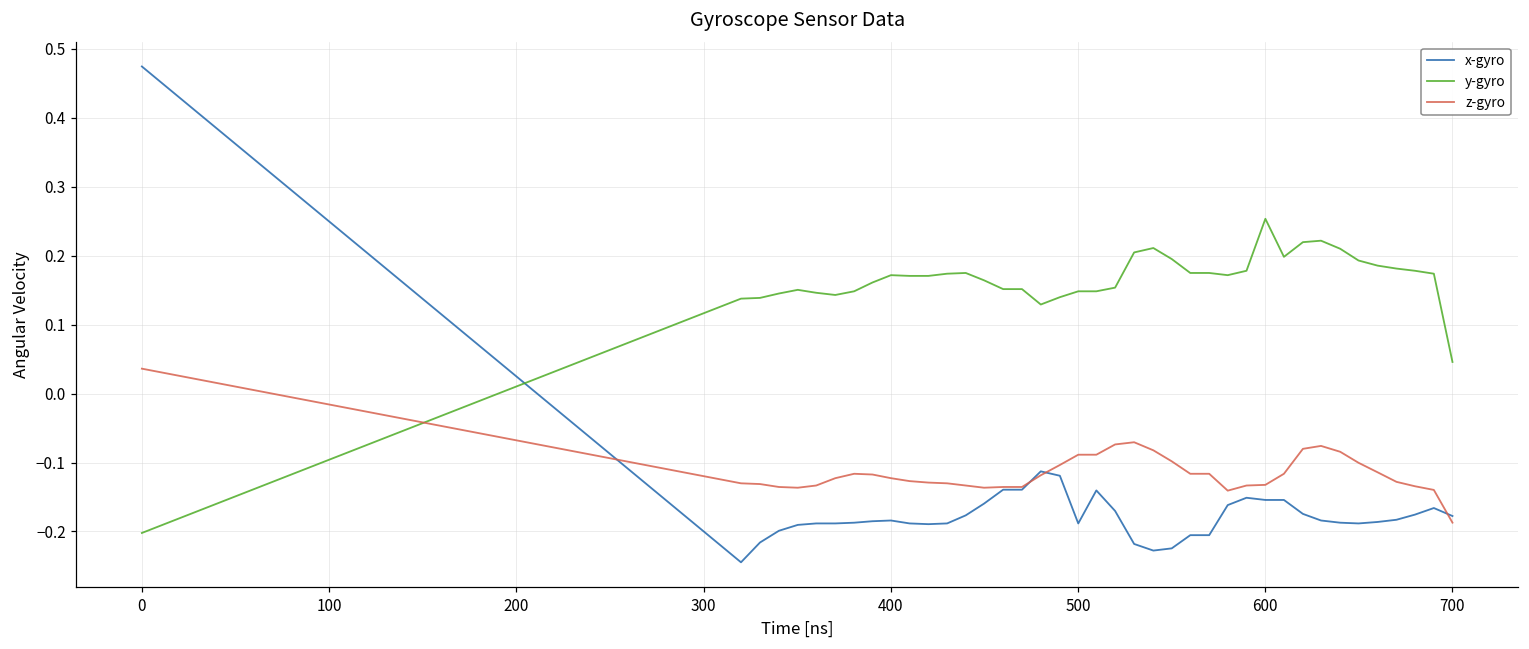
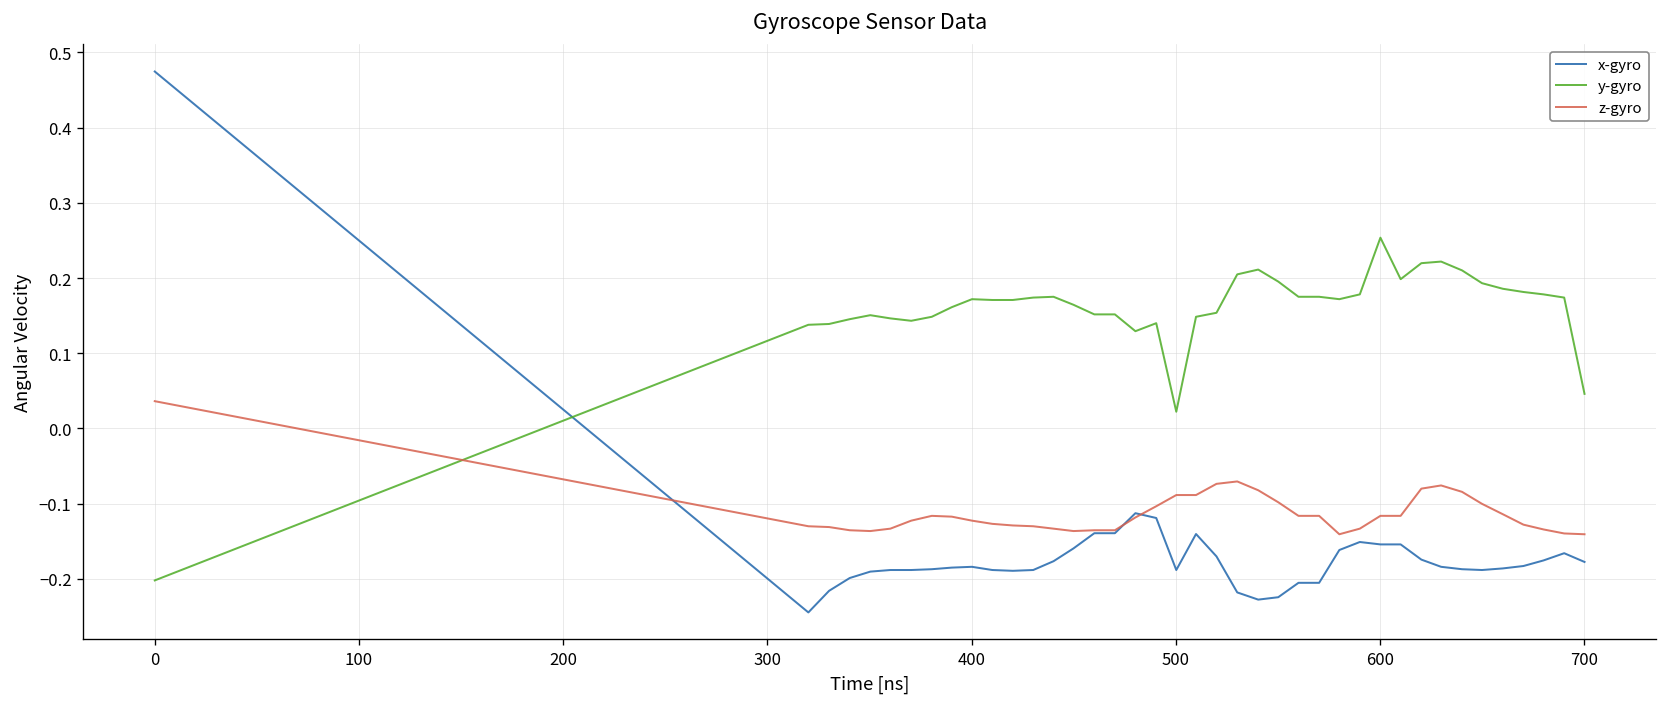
  {
    "x-gyro": {
      "0": 0.47,
      "400": -0.18,
      "500": -0.19,
      "600": -0.15,
      "700": -0.18
    },
    "y-gyro": {
      "0": -0.20,
      "400": 0.17,
-     "500": 0.15,
+     "500": 0.02,
      "600": 0.25,
      "700": 0.05
    },
    "z-gyro": {
      "0": 0.04,
      "400": -0.12,
      "500": -0.09,
-     "600": -0.13,
-     "700": -0.19
+     "600": -0.12,
+     "700": -0.14
    }
  }
